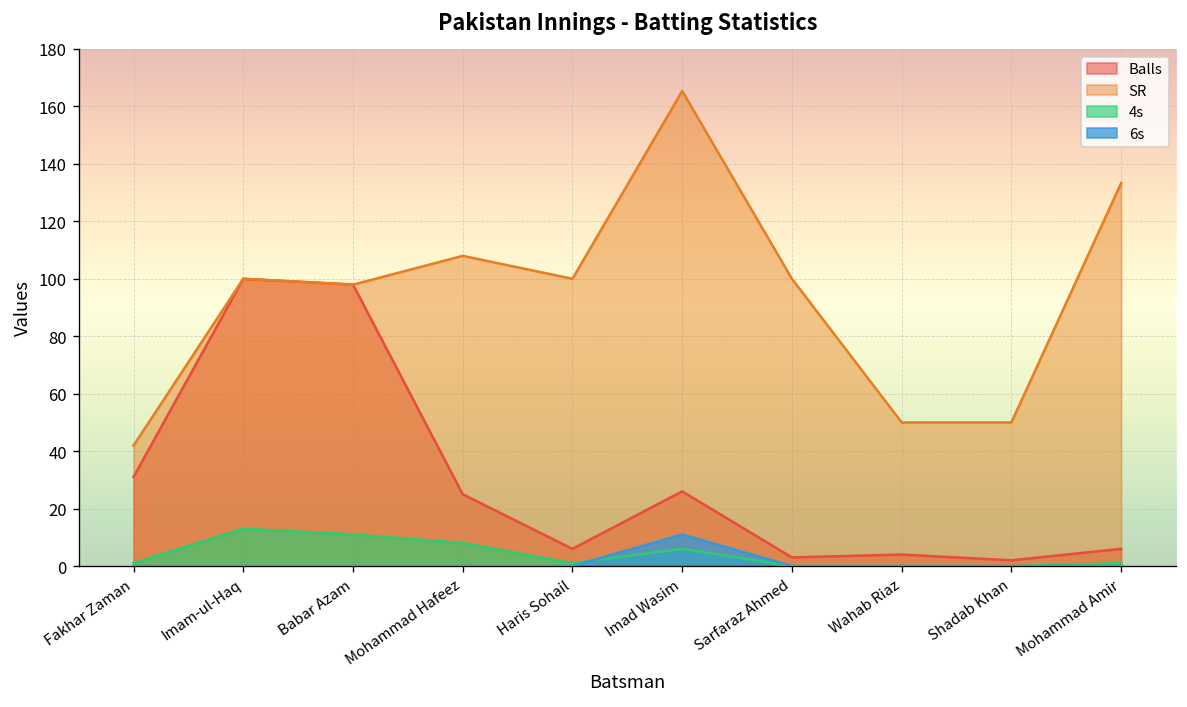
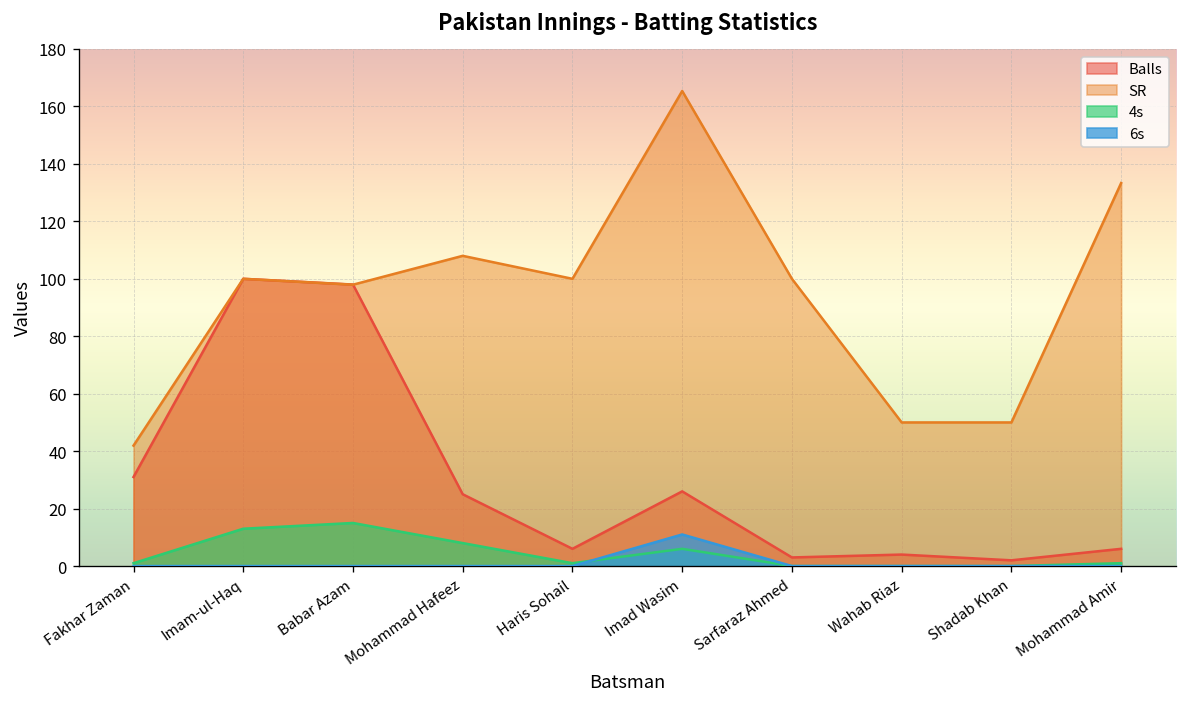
  {
    "4s": {
      "Imam-ul-Haq": 13,
-     "Babar Azam": 11,
+     "Babar Azam": 15,
      "Mohammad Hafeez": 8,
      "Imad Wasim": 6
    },
    "6s": {
      "Imam-ul-Haq": 0,
      "Babar Azam": 0,
      "Mohammad Hafeez": 0,
      "Imad Wasim": 11
    }
  }
